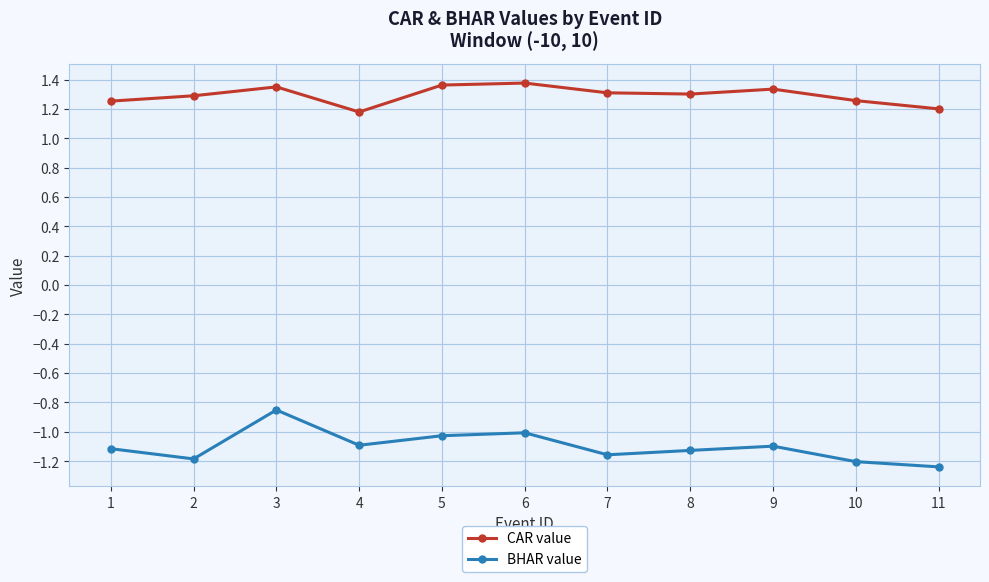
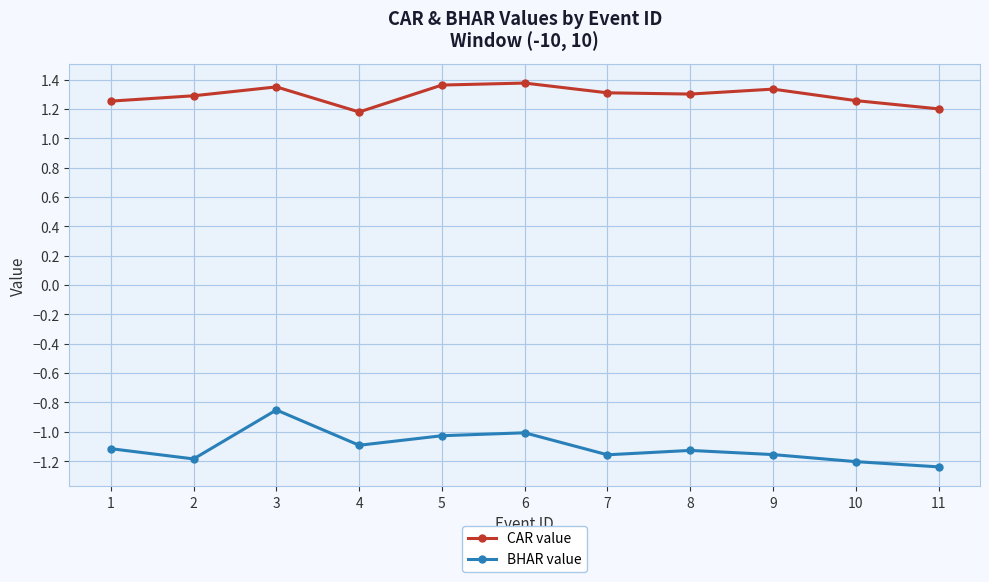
  {
    "CAR value": {
      "1": 1.25,
      "2": 1.29,
      "3": 1.35,
      "4": 1.18,
      "5": 1.36,
      "6": 1.38,
      "7": 1.31,
      "8": 1.30,
      "9": 1.34,
      "10": 1.26,
      "11": 1.20
    },
    "BHAR value": {
      "1": -1.12,
      "2": -1.19,
      "3": -0.85,
      "4": -1.09,
      "5": -1.03,
      "6": -1.01,
      "7": -1.16,
      "8": -1.13,
-     "9": -1.10,
+     "9": -1.16,
      "10": -1.20,
      "11": -1.24
    }
  }
